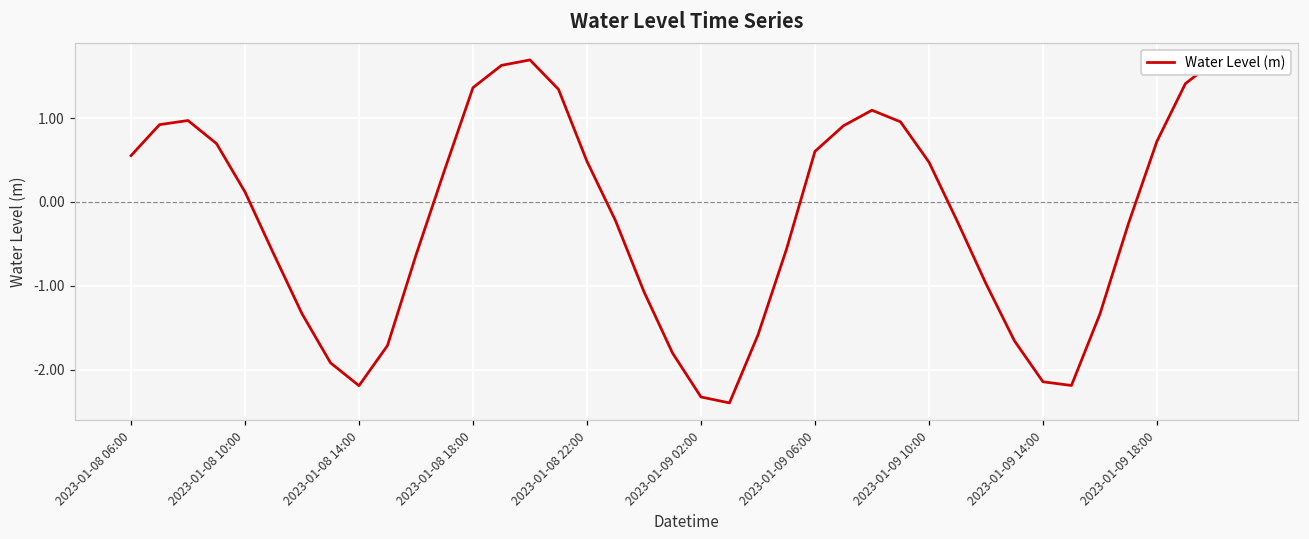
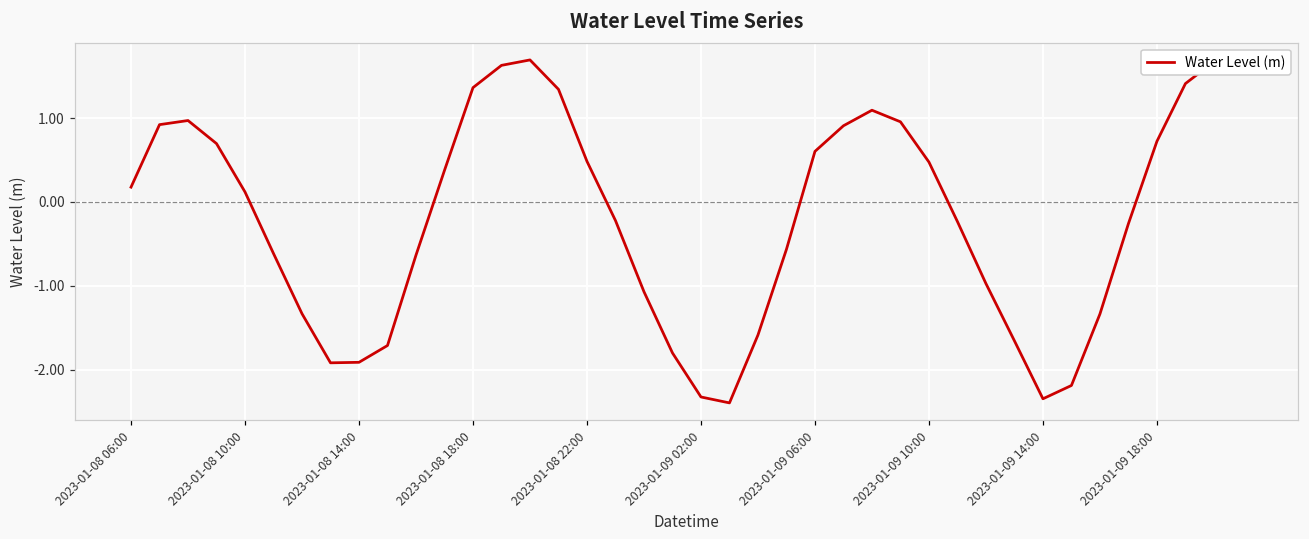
  {
-   "2023-01-08 06:00": 0.6,
+   "2023-01-08 06:00": 0.2,
    "2023-01-08 10:00": 0.1,
-   "2023-01-08 14:00": -2.2,
+   "2023-01-08 14:00": -1.9,
    "2023-01-08 18:00": 1.4,
    "2023-01-08 22:00": 0.5,
    "2023-01-09 02:00": -2.3,
    "2023-01-09 06:00": 0.6,
    "2023-01-09 10:00": 0.5,
-   "2023-01-09 14:00": -2.1,
+   "2023-01-09 14:00": -2.3,
    "2023-01-09 18:00": 0.7
  }
